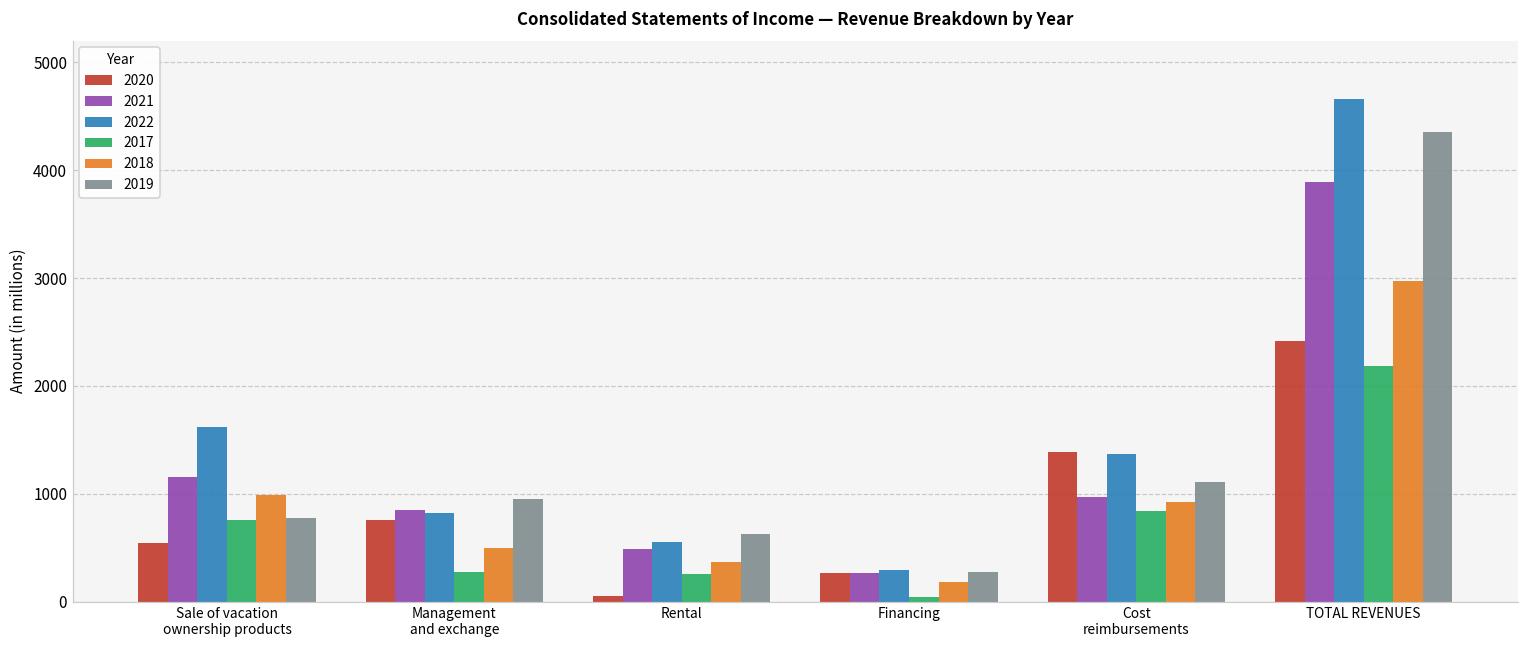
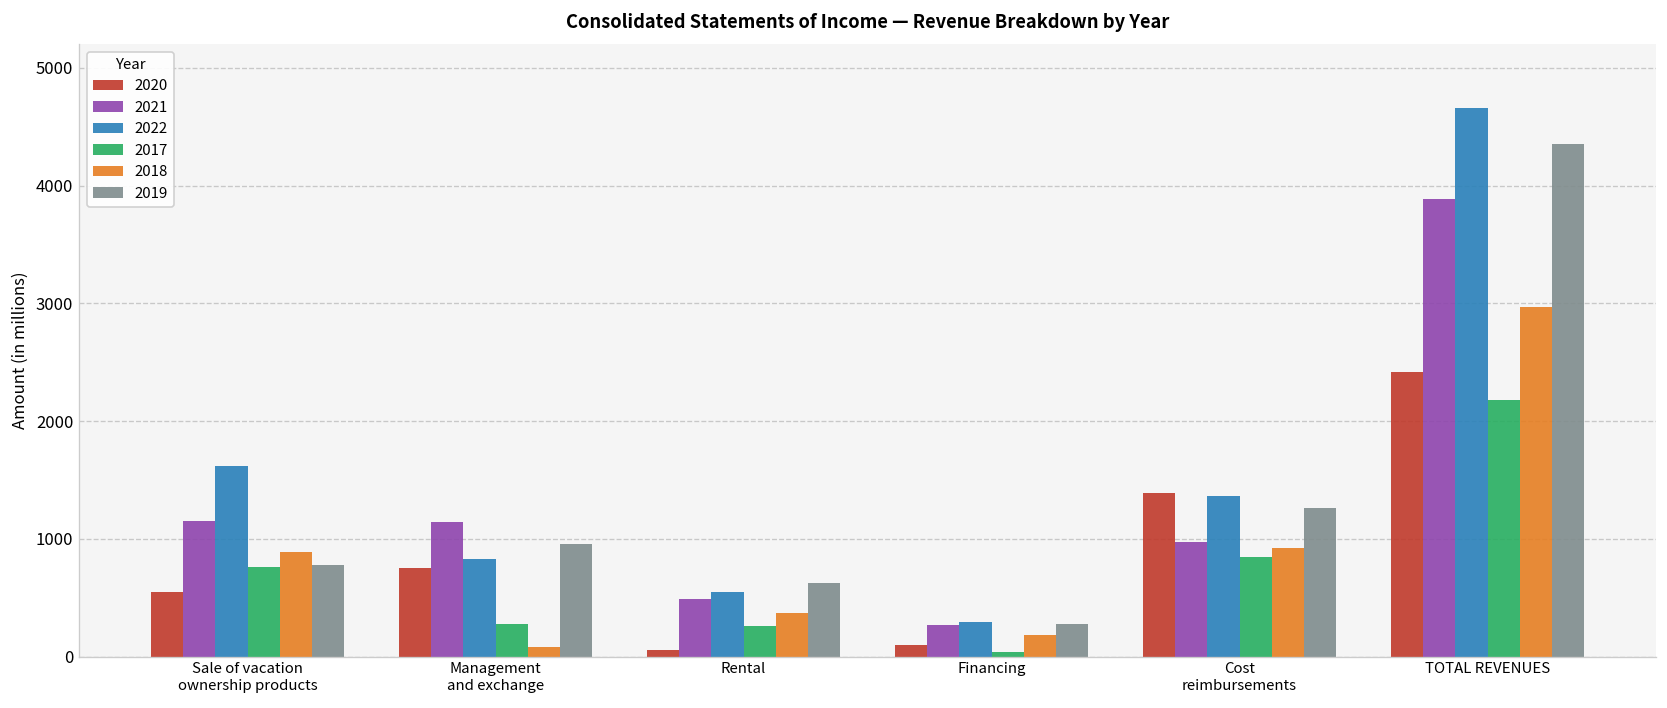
  {
    "2020": {
      "Sale of vacation ownership products": 500,
      "Management and exchange": 800,
      "Rental": 100,
-     "Financing": 300,
+     "Financing": 100,
      "Cost reimbursements": 1400,
      "TOTAL REVENUES": 2400
    },
    "2021": {
      "Sale of vacation ownership products": 1200,
-     "Management and exchange": 900,
+     "Management and exchange": 1100,
      "Rental": 500,
      "Financing": 300,
      "Cost reimbursements": 1000,
      "TOTAL REVENUES": 3900
    },
    "2022": {
      "Sale of vacation ownership products": 1600,
      "Management and exchange": 800,
      "Rental": 600,
      "Financing": 300,
      "Cost reimbursements": 1400,
      "TOTAL REVENUES": 4700
    },
    "2017": {
      "Sale of vacation ownership products": 800,
      "Management and exchange": 300,
      "Rental": 300,
      "Financing": 0,
      "Cost reimbursements": 800,
      "TOTAL REVENUES": 2200
    },
    "2018": {
-     "Sale of vacation ownership products": 1000,
-     "Management and exchange": 500,
+     "Sale of vacation ownership products": 900,
+     "Management and exchange": 100,
      "Rental": 400,
      "Financing": 200,
      "Cost reimbursements": 900,
      "TOTAL REVENUES": 3000
    },
    "2019": {
      "Sale of vacation ownership products": 800,
      "Management and exchange": 1000,
      "Rental": 600,
      "Financing": 300,
-     "Cost reimbursements": 1100,
+     "Cost reimbursements": 1300,
      "TOTAL REVENUES": 4400
    }
  }
